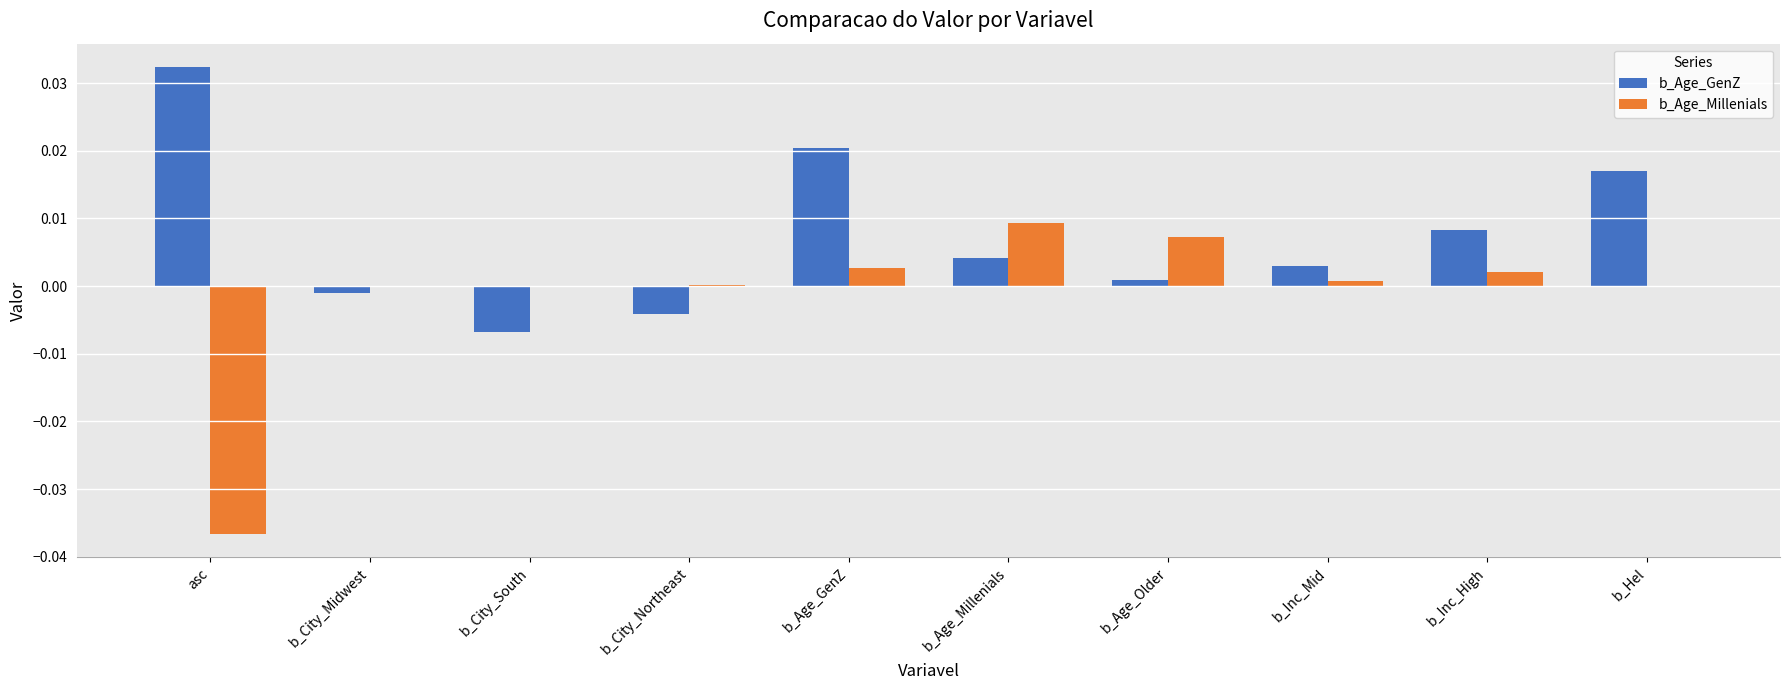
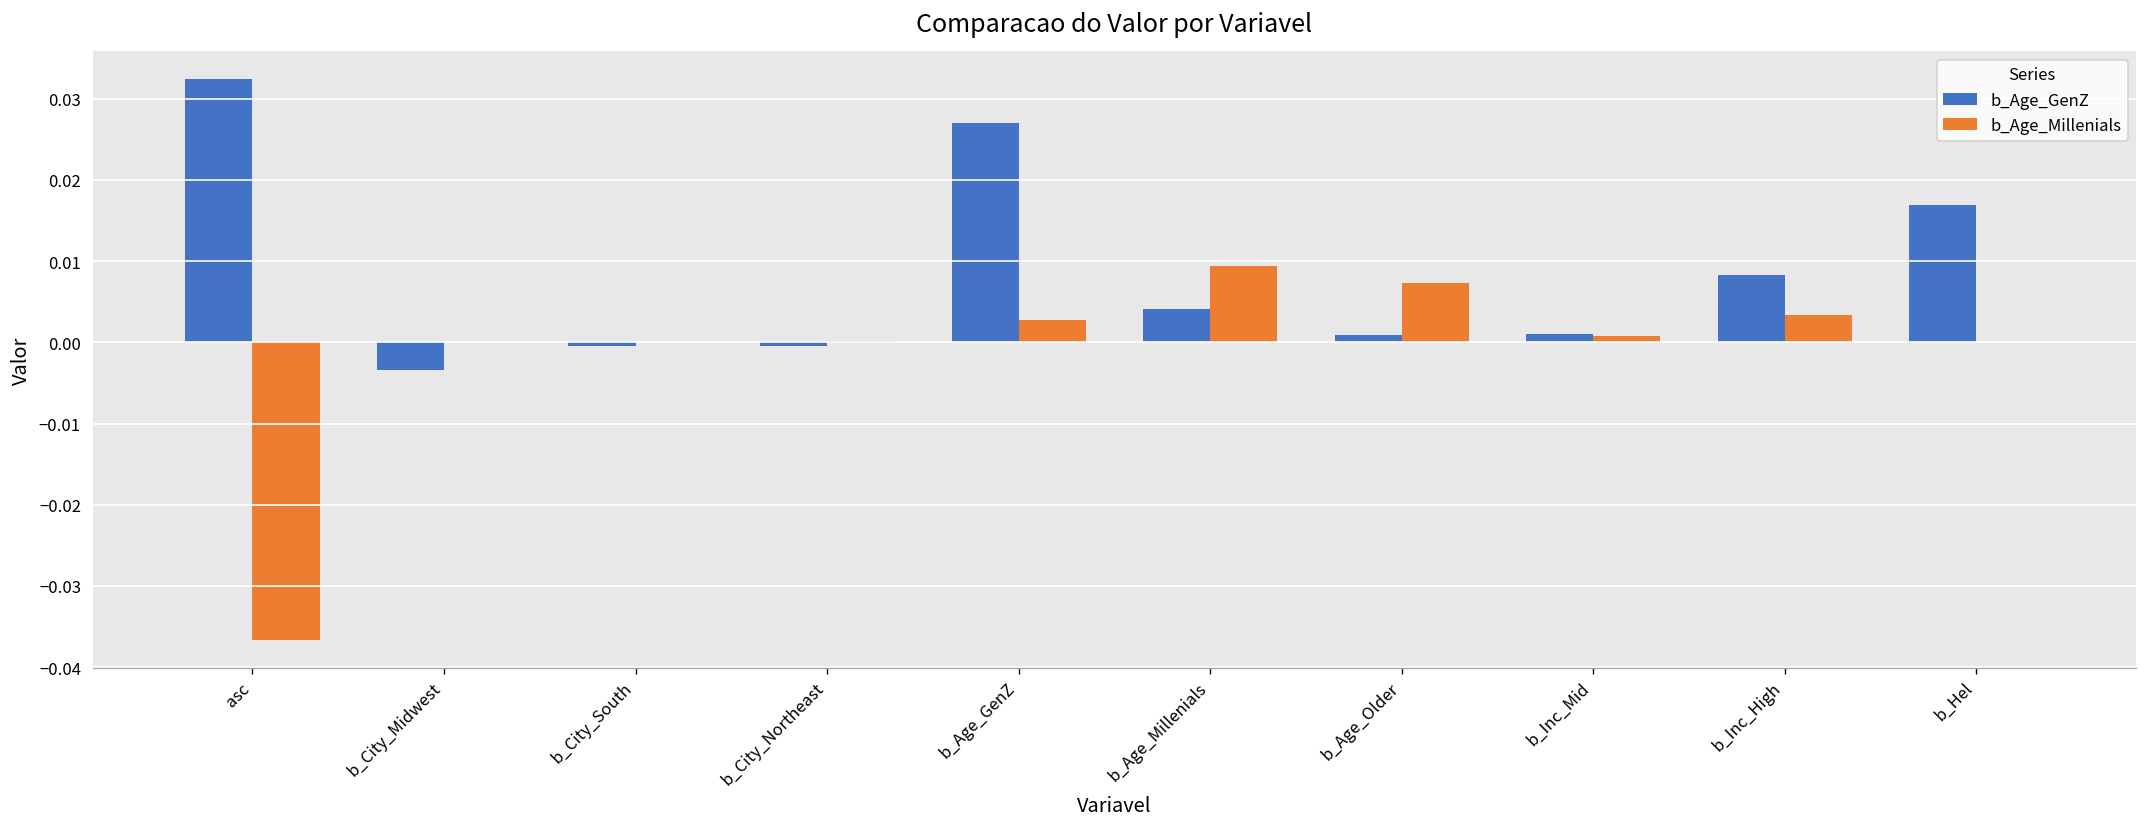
  {
    "b_Age_GenZ": {
      "asc": 0.032,
-     "b_City_Midwest": -0.001,
-     "b_City_South": -0.007,
-     "b_City_Northeast": -0.004,
-     "b_Age_GenZ": 0.020,
+     "b_City_Midwest": -0.003,
+     "b_City_South": 0.000,
+     "b_City_Northeast": -0.001,
+     "b_Age_GenZ": 0.027,
      "b_Age_Millenials": 0.004,
      "b_Age_Older": 0.001,
-     "b_Inc_Mid": 0.003,
+     "b_Inc_Mid": 0.001,
      "b_Inc_High": 0.008,
      "b_Hel": 0.017
    },
    "b_Age_Millenials": {
      "asc": -0.037,
      "b_Age_GenZ": 0.003,
      "b_Age_Millenials": 0.009,
      "b_Age_Older": 0.007,
      "b_Inc_Mid": 0.001,
-     "b_Inc_High": 0.002
+     "b_Inc_High": 0.003
    }
  }
